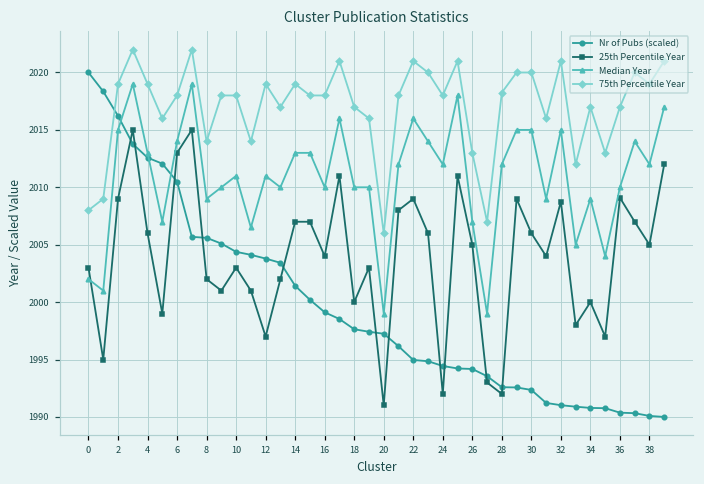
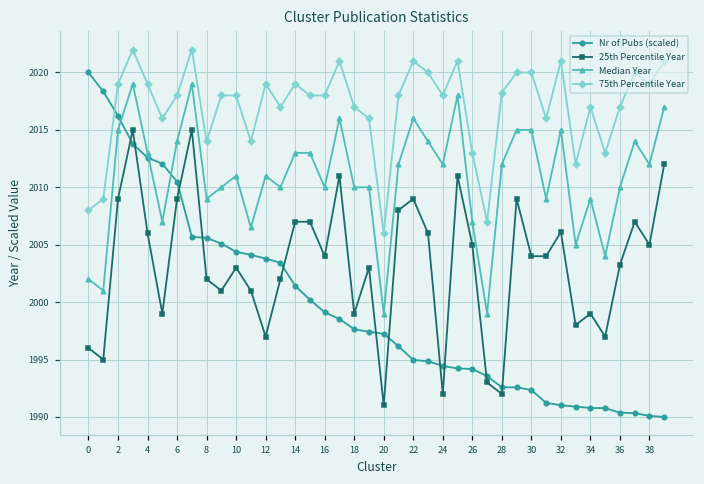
  {
    "25th Percentile Year": {
-     "0": 2003,
+     "0": 1996,
      "2": 2009.0,
      "4": 2006.0,
-     "6": 2013,
+     "6": 2009,
      "8": 2002.0,
      "10": 2003.0,
      "12": 1997.0,
      "14": 2007.0,
      "16": 2004.0,
-     "18": 2000,
+     "18": 1999,
      "20": 1991.0,
      "22": 2009.0,
      "24": 1992.0,
      "26": 2005.0,
      "28": 1992.0,
-     "30": 2006,
-     "32": 2008.8,
-     "34": 2000,
-     "36": 2009.1,
+     "30": 2004,
+     "32": 2006.1,
+     "34": 1999,
+     "36": 2003.3,
      "38": 2005.0
    }
  }
